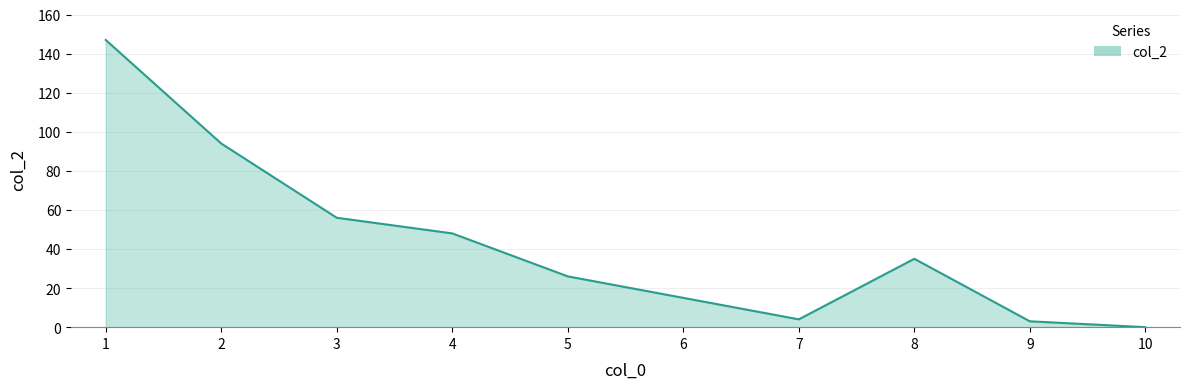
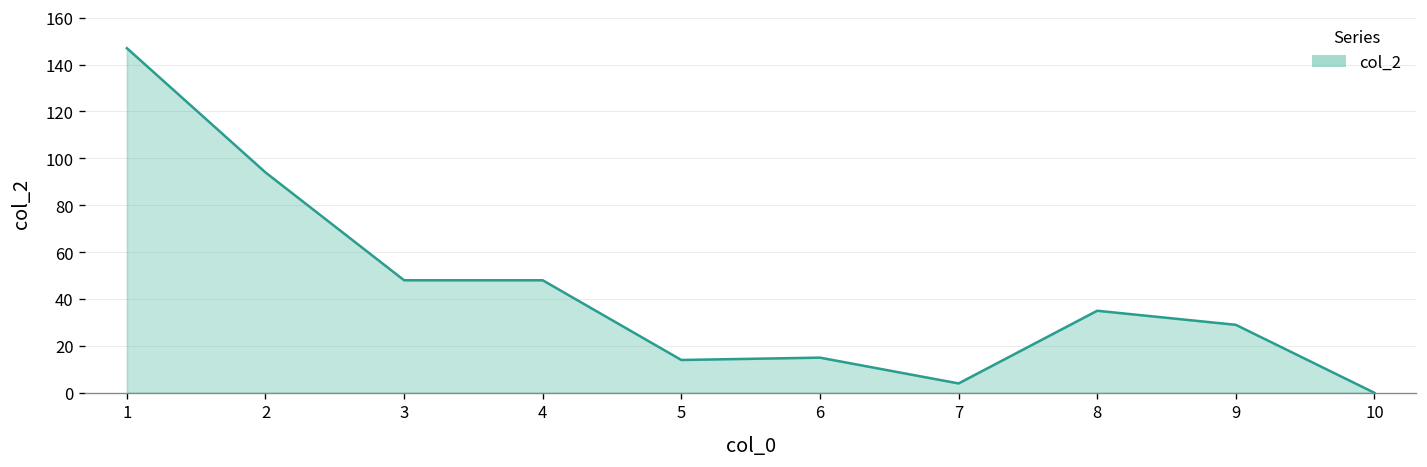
  {
    "1": 147,
    "2": 94,
-   "3": 56,
+   "3": 48,
    "4": 48,
-   "5": 26,
+   "5": 14,
    "6": 15,
    "7": 4,
    "8": 35,
-   "9": 3,
+   "9": 29,
    "10": 0
  }
